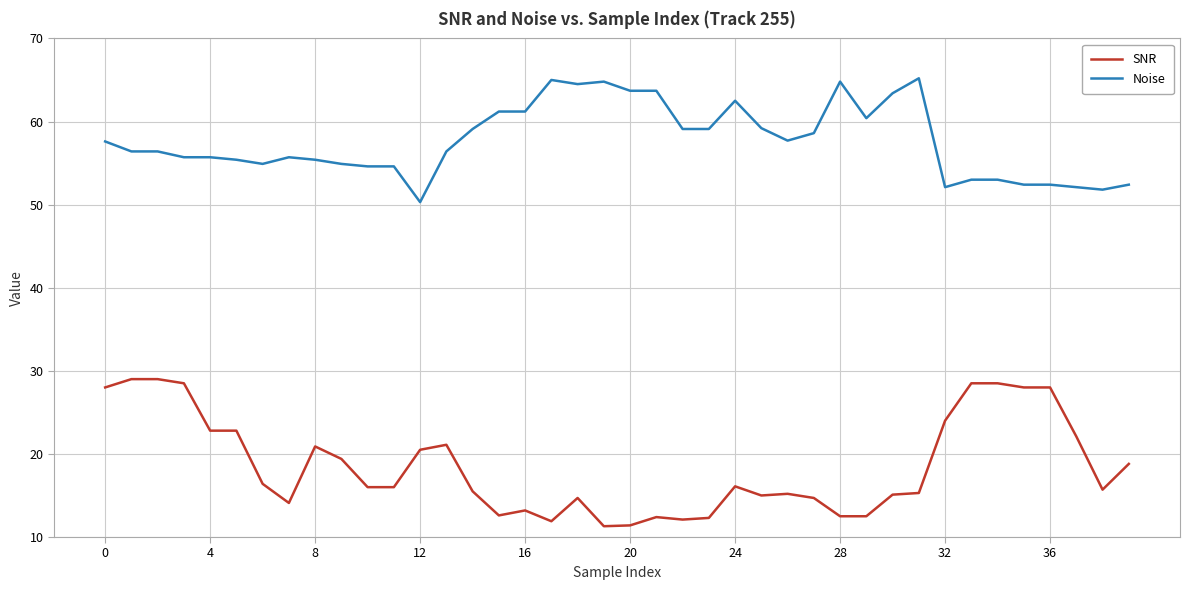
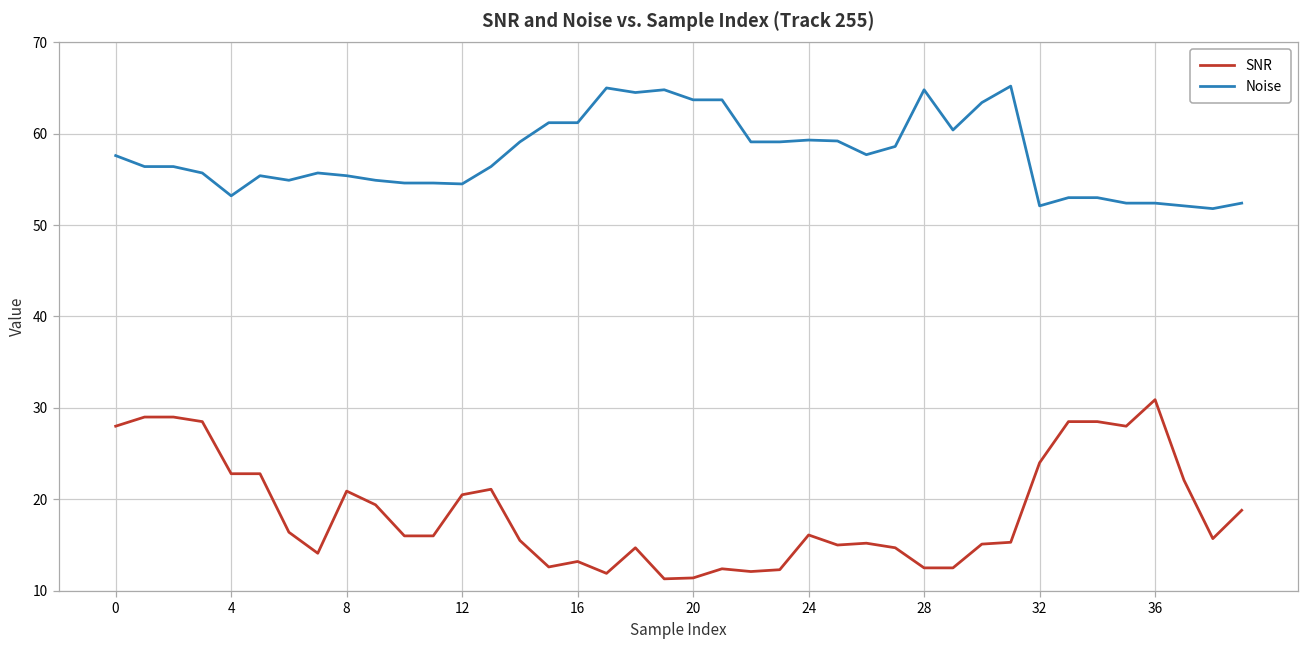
  {
    "SNR": {
      "0": 28,
      "4": 23,
      "8": 21,
      "12": 21,
      "16": 13,
      "20": 11,
      "24": 16,
      "28": 13,
      "32": 24,
-     "36": 28
+     "36": 31
    },
    "Noise": {
      "0": 58,
-     "4": 56,
+     "4": 53,
      "8": 55,
-     "12": 50,
+     "12": 55,
      "16": 61,
      "20": 64,
-     "24": 63,
+     "24": 59,
      "28": 65,
      "32": 52,
      "36": 52
    }
  }
